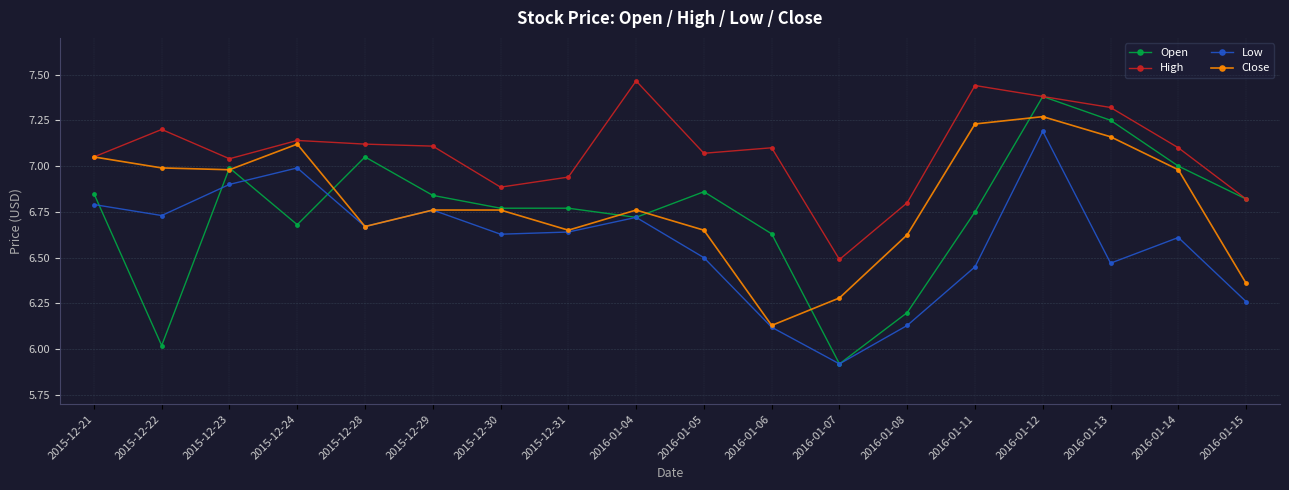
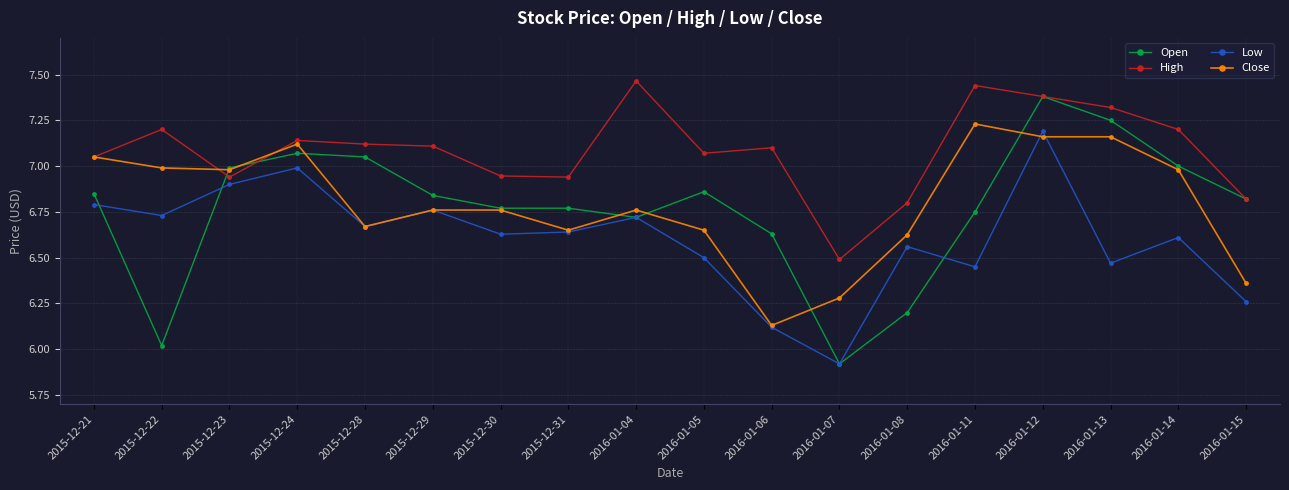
  {
    "Open": {
      "2015-12-21": 6.85,
      "2015-12-22": 6.02,
-     "2015-12-24": 6.68,
+     "2015-12-24": 7.07,
      "2015-12-28": 7.05,
      "2015-12-29": 6.84,
      "2015-12-31": 6.77,
      "2016-01-05": 6.86,
      "2016-01-06": 6.63,
      "2016-01-08": 6.20,
      "2016-01-11": 6.75,
      "2016-01-13": 7.25,
      "2016-01-14": 7.00
    },
    "High": {
      "2015-12-22": 7.20,
-     "2015-12-23": 7.04,
+     "2015-12-23": 6.94,
      "2015-12-24": 7.14,
      "2015-12-28": 7.12,
      "2015-12-29": 7.11,
-     "2015-12-30": 6.89,
+     "2015-12-30": 6.95,
      "2015-12-31": 6.94,
      "2016-01-04": 7.47,
      "2016-01-05": 7.07,
      "2016-01-06": 7.10,
      "2016-01-07": 6.49,
      "2016-01-08": 6.80,
      "2016-01-11": 7.44,
      "2016-01-13": 7.32,
-     "2016-01-14": 7.1
+     "2016-01-14": 7.2
    },
    "Low": {
      "2015-12-21": 6.79,
      "2015-12-22": 6.73,
      "2015-12-23": 6.90,
      "2015-12-24": 6.99,
      "2015-12-30": 6.63,
      "2016-01-05": 6.50,
-     "2016-01-08": 6.13,
+     "2016-01-08": 6.56,
      "2016-01-11": 6.45,
      "2016-01-12": 7.19,
      "2016-01-13": 6.47,
      "2016-01-14": 6.61,
      "2016-01-15": 6.26
    },
    "Close": {
      "2015-12-22": 6.99,
      "2015-12-24": 7.12,
      "2016-01-04": 6.76,
      "2016-01-05": 6.65,
      "2016-01-07": 6.28,
      "2016-01-08": 6.63,
      "2016-01-11": 7.23,
-     "2016-01-12": 7.27,
+     "2016-01-12": 7.16,
      "2016-01-13": 7.16,
      "2016-01-14": 6.98,
      "2016-01-15": 6.36
    }
  }
